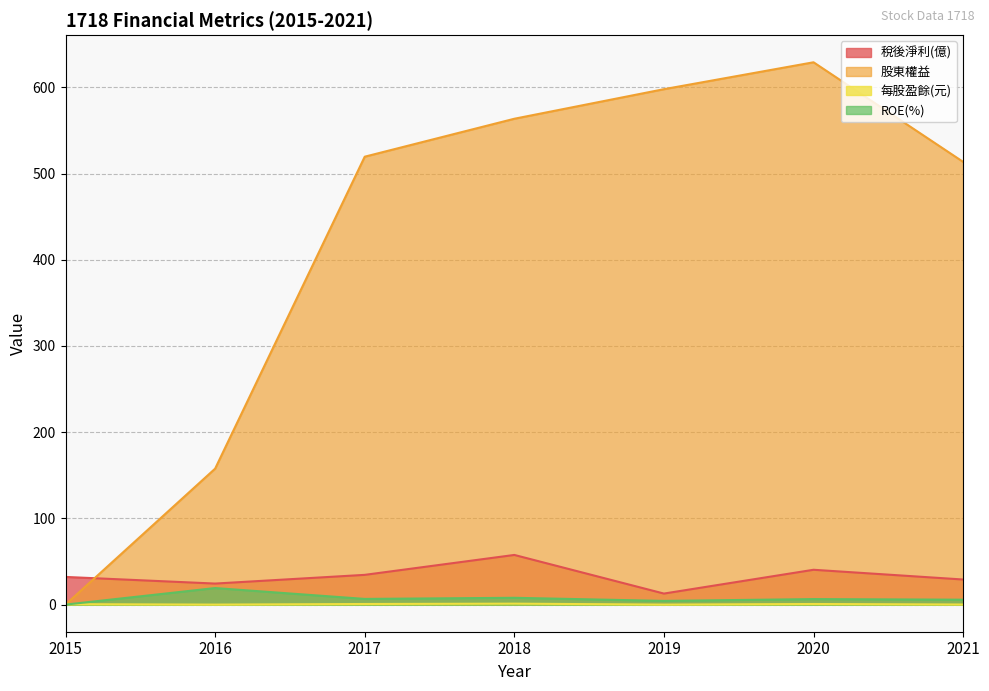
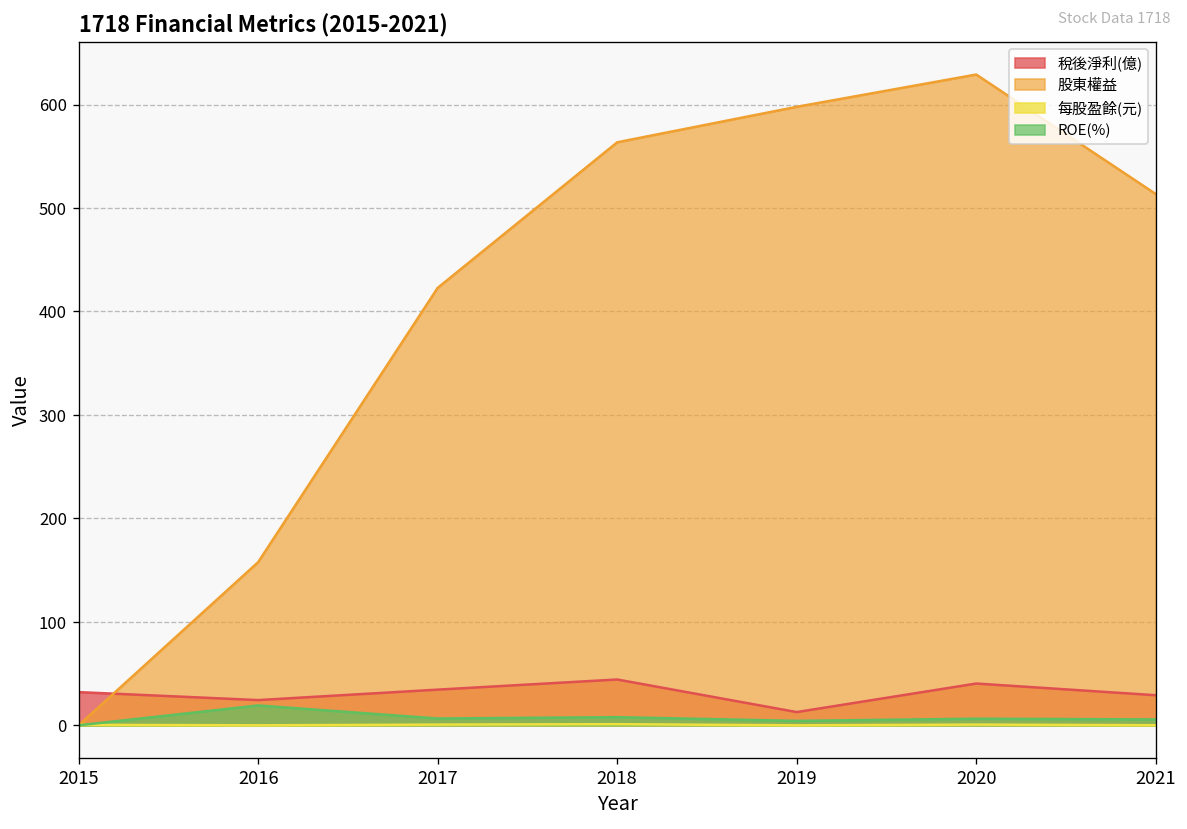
  {
    "稅後淨利(億)": {
      "2015": 30,
      "2016": 20,
      "2017": 30,
-     "2018": 60,
+     "2018": 40,
      "2019": 10,
      "2020": 40,
      "2021": 30
    },
    "股東權益": {
      "2016": 160,
-     "2017": 520,
+     "2017": 420,
      "2018": 560,
      "2019": 600,
      "2020": 630,
      "2021": 510
    },
    "每股盈餘(元)": {
      "2016": 0,
      "2017": 0,
      "2018": 0,
      "2019": 0,
      "2020": 0,
      "2021": 0
    },
    "ROE(%)": {
      "2016": 20,
      "2017": 10,
      "2018": 10,
      "2019": 0,
      "2020": 10,
      "2021": 10
    }
  }
